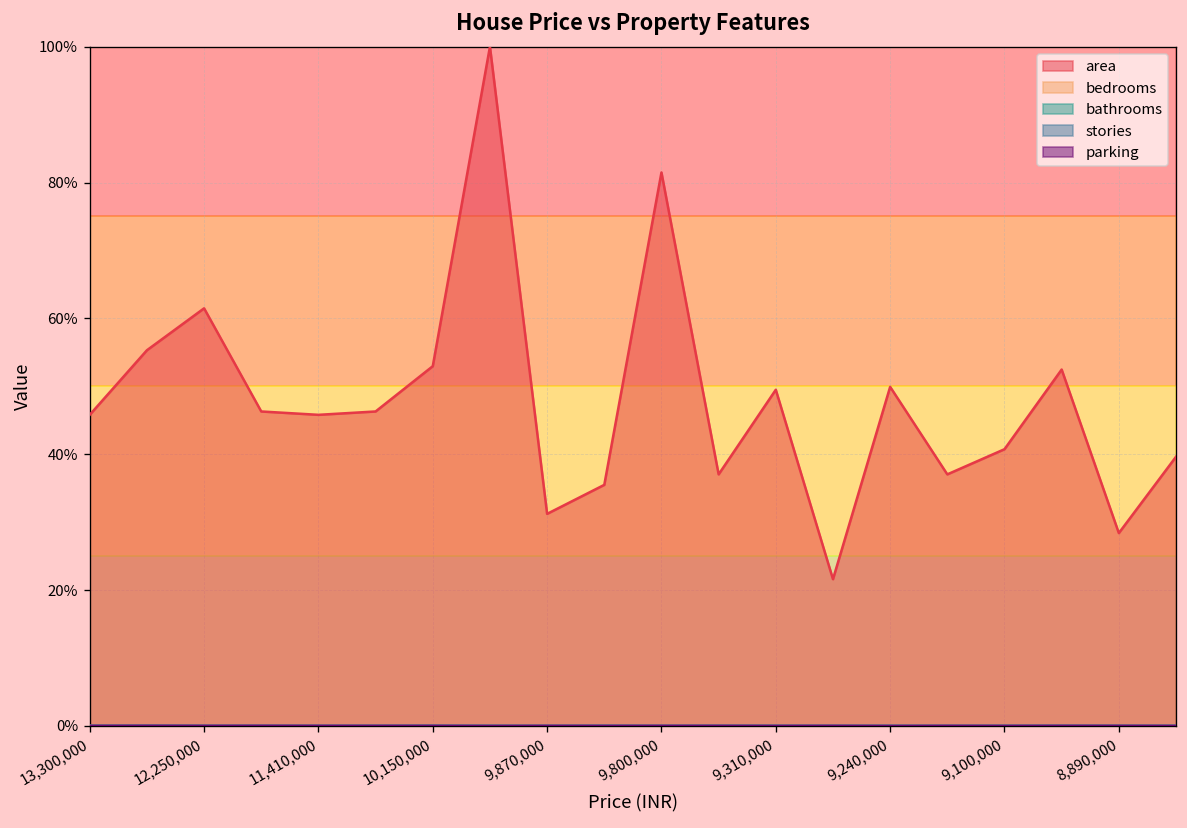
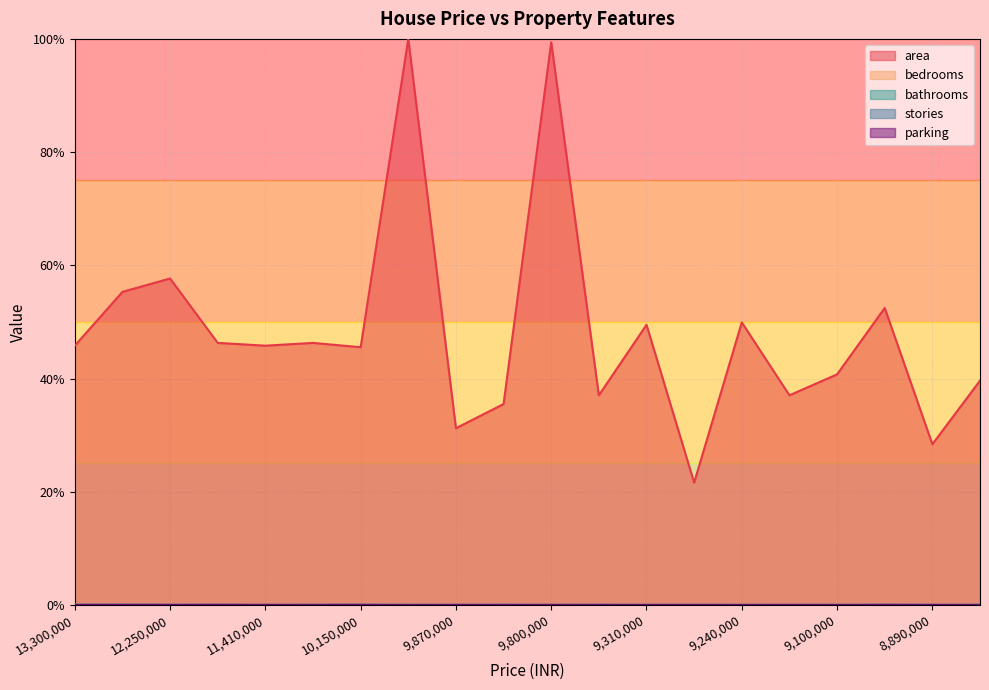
  {
    "area": {
      "13,300,000": "46%",
-     "12,250,000": "61%",
+     "12,250,000": "58%",
      "11,410,000": "46%",
-     "10,150,000": "53%",
+     "10,150,000": "46%",
      "9,870,000": "31%",
-     "9,800,000": "81%",
+     "9,800,000": "99%",
      "9,310,000": "49%",
      "9,240,000": "50%",
      "9,100,000": "41%",
      "8,890,000": "28%"
    },
    "parking": {
      "13,300,000": "0%",
      "12,250,000": "0%",
      "11,410,000": "0%",
      "10,150,000": "0%",
      "9,870,000": "0%",
      "9,800,000": "0%",
      "9,310,000": "0%",
      "9,240,000": "0%",
      "9,100,000": "0%",
      "8,890,000": "0%"
    }
  }
